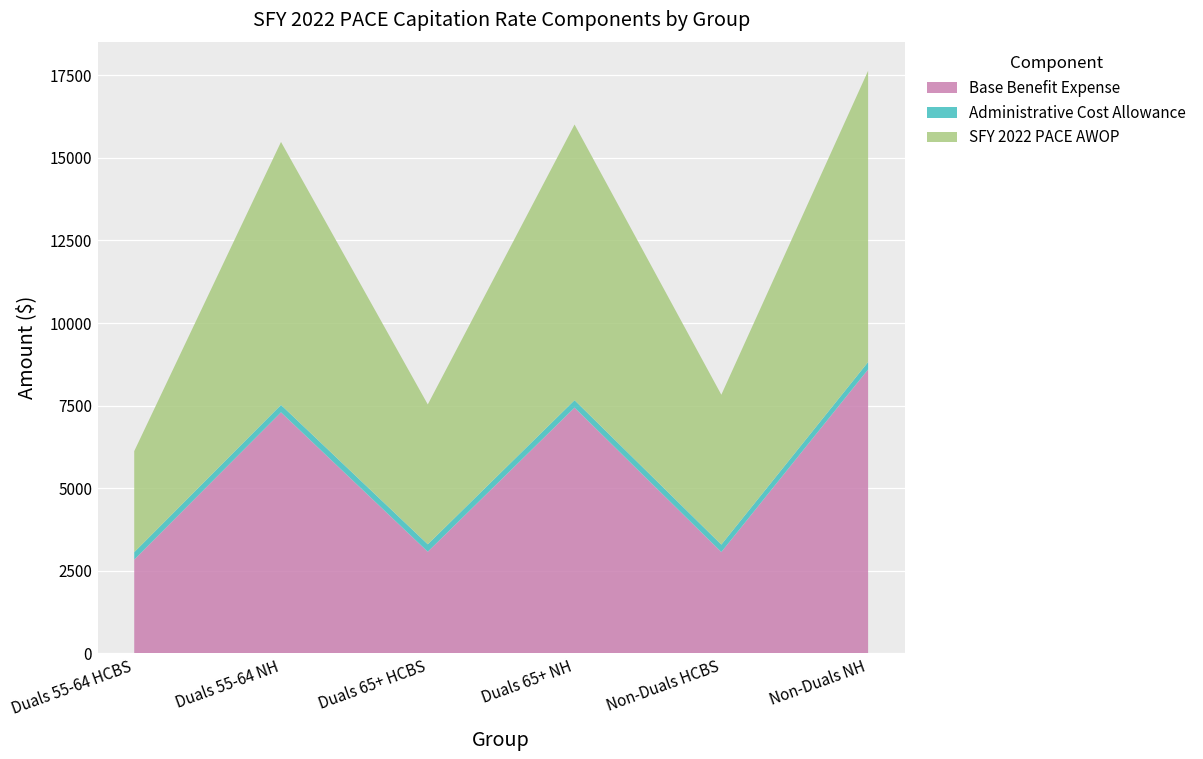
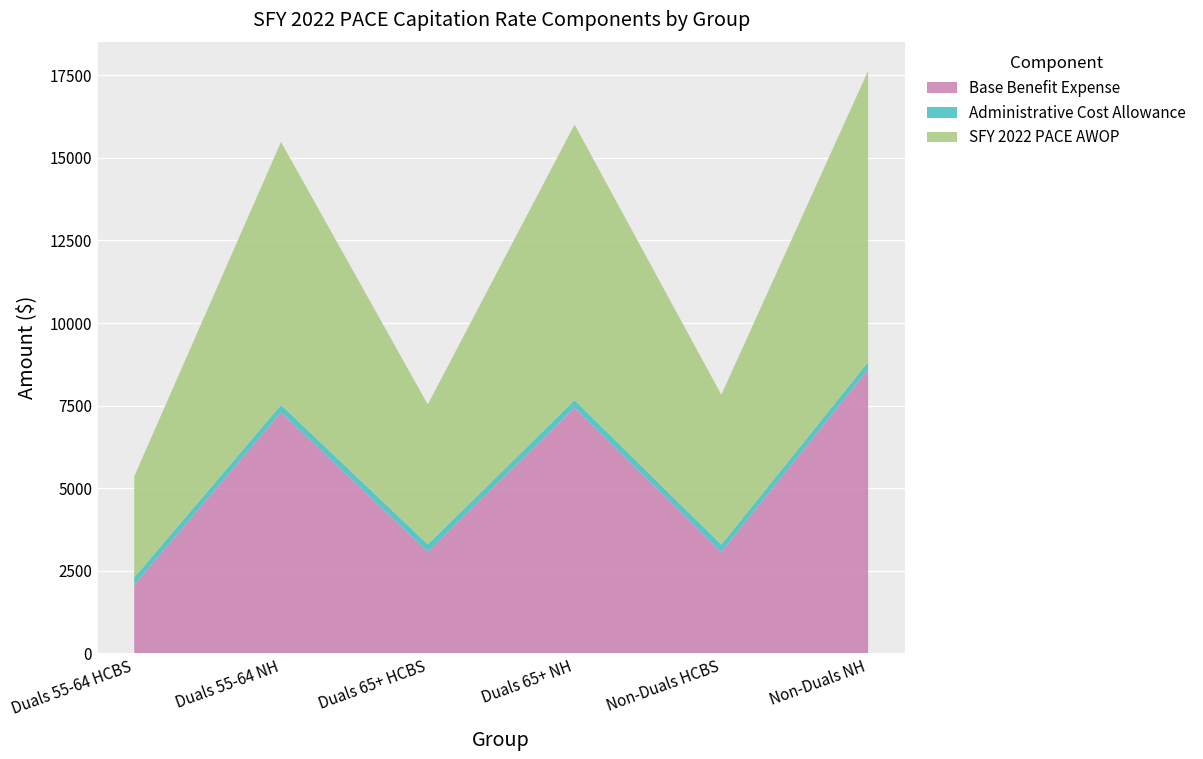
  {
    "Base Benefit Expense": {
-     "Duals 55-64 HCBS": 2800,
+     "Duals 55-64 HCBS": 2100,
      "Duals 55-64 NH": 7300,
      "Duals 65+ HCBS": 3100,
      "Duals 65+ NH": 7400,
      "Non-Duals HCBS": 3100,
      "Non-Duals NH": 8600
    },
    "Administrative Cost Allowance": {
      "Duals 55-64 HCBS": 200,
      "Duals 55-64 NH": 200,
      "Duals 65+ HCBS": 200,
      "Duals 65+ NH": 200,
      "Non-Duals HCBS": 200,
      "Non-Duals NH": 200
    },
    "SFY 2022 PACE AWOP": {
      "Duals 55-64 HCBS": 3100,
      "Duals 55-64 NH": 8000,
      "Duals 65+ HCBS": 4200,
      "Duals 65+ NH": 8300,
      "Non-Duals HCBS": 4500,
      "Non-Duals NH": 8800
    }
  }
